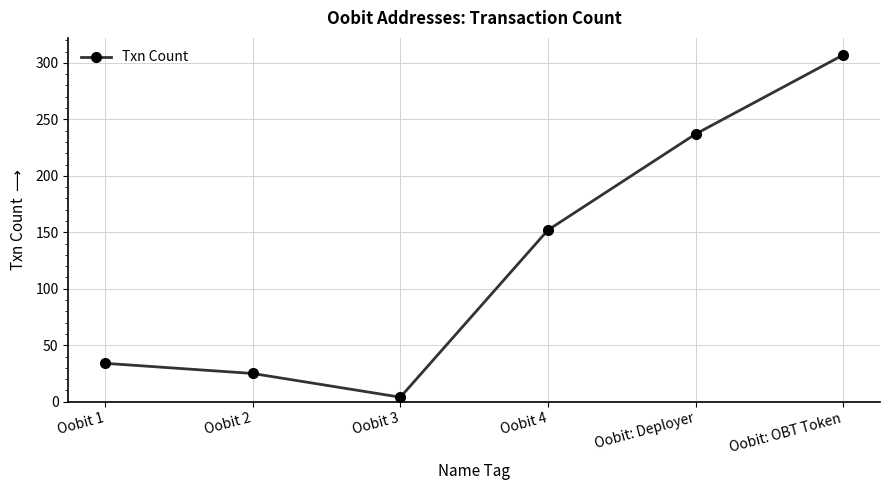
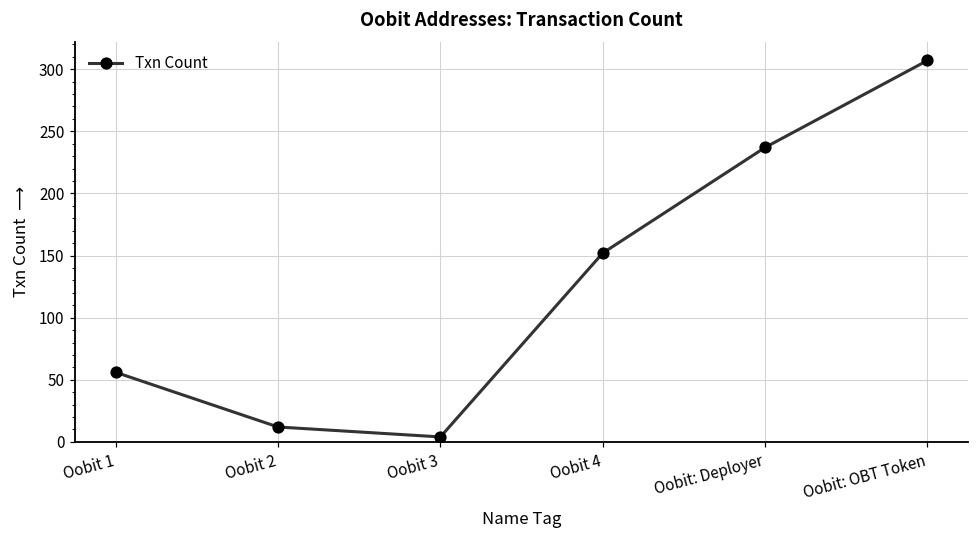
  {
-   "Oobit 1": 34,
-   "Oobit 2": 25,
+   "Oobit 1": 56,
+   "Oobit 2": 12,
    "Oobit 3": 4,
    "Oobit 4": 152,
    "Oobit: Deployer": 237,
    "Oobit: OBT Token": 307
  }
